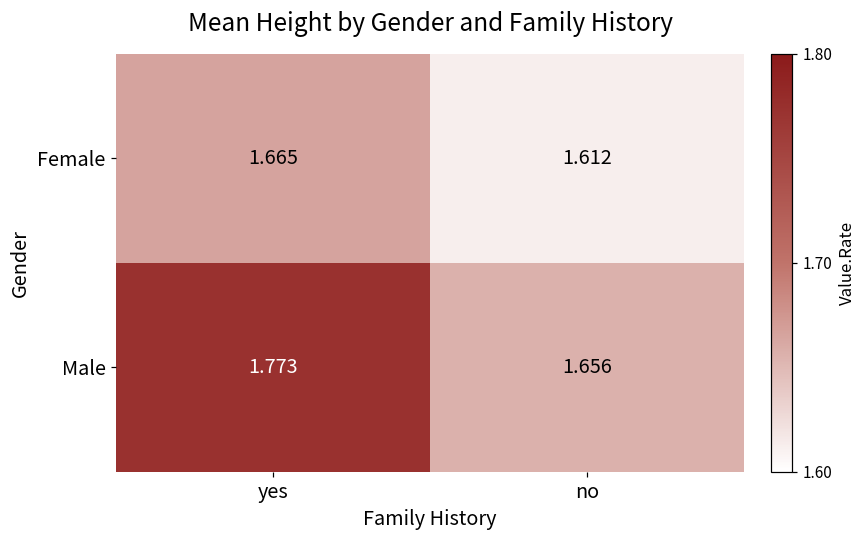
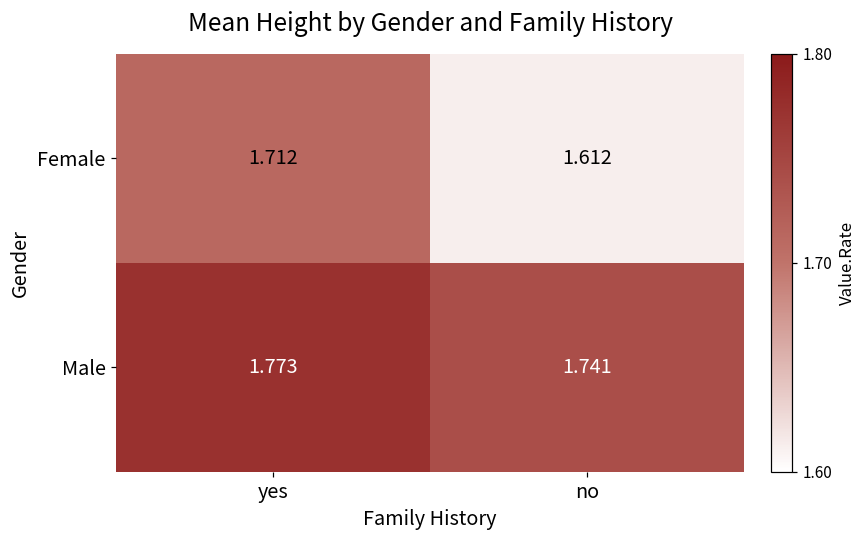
  {
    "Female": {
-     "yes": 1.665,
+     "yes": 1.712,
      "no": 1.612
    },
    "Male": {
      "yes": 1.773,
-     "no": 1.656
+     "no": 1.741
    }
  }
